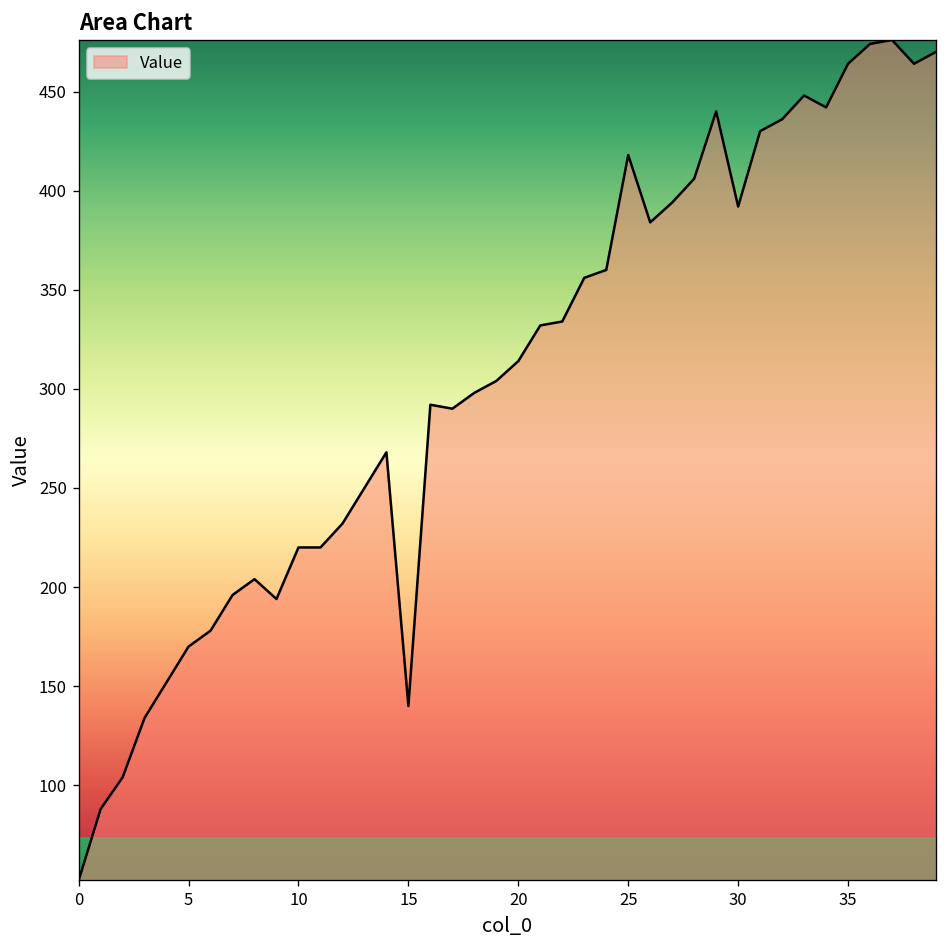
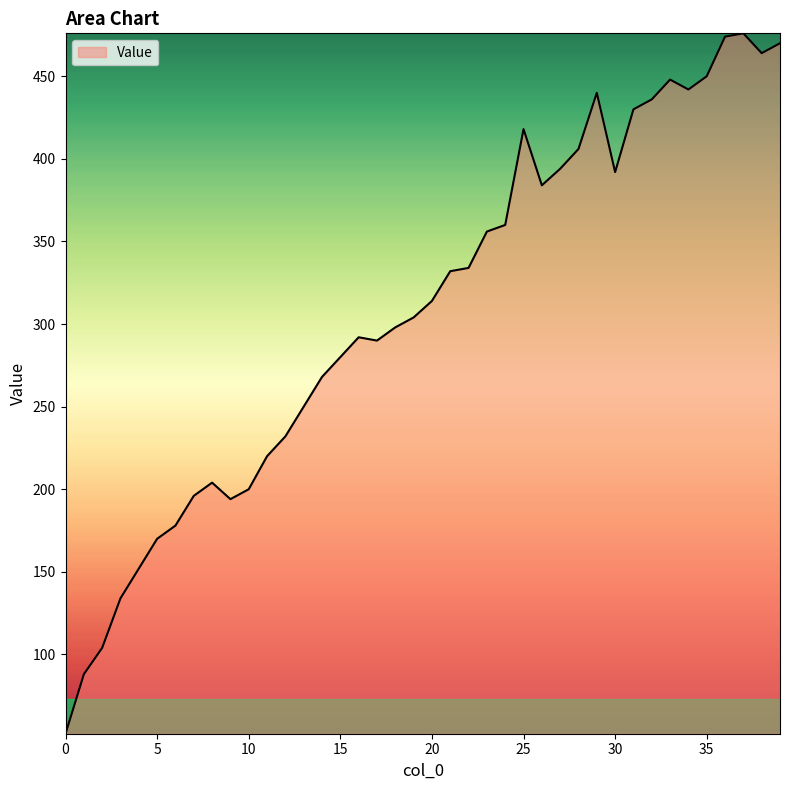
  {
    "5": 170,
-   "10": 220,
-   "15": 140,
+   "10": 200,
+   "15": 280,
    "20": 314,
    "25": 418,
    "30": 392,
-   "35": 464
+   "35": 450
  }
